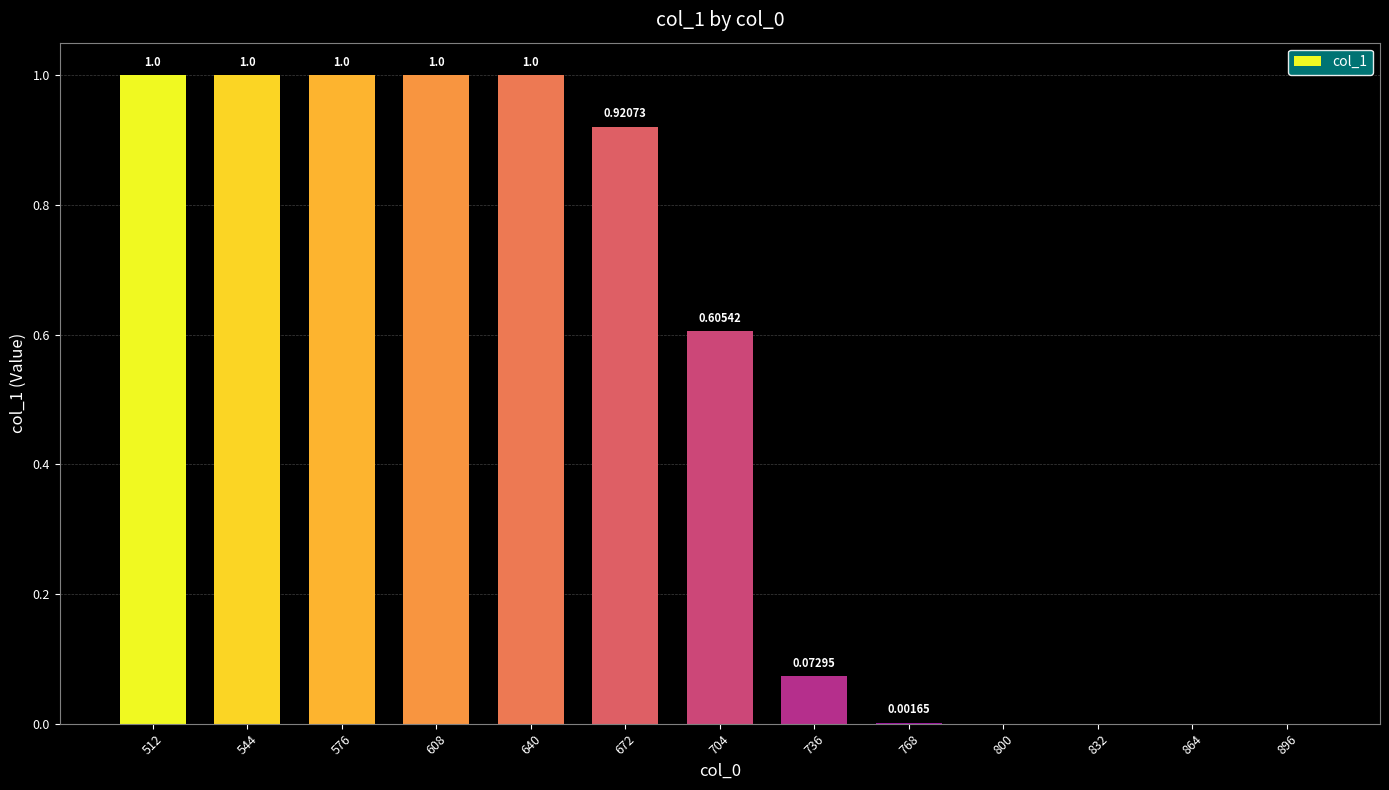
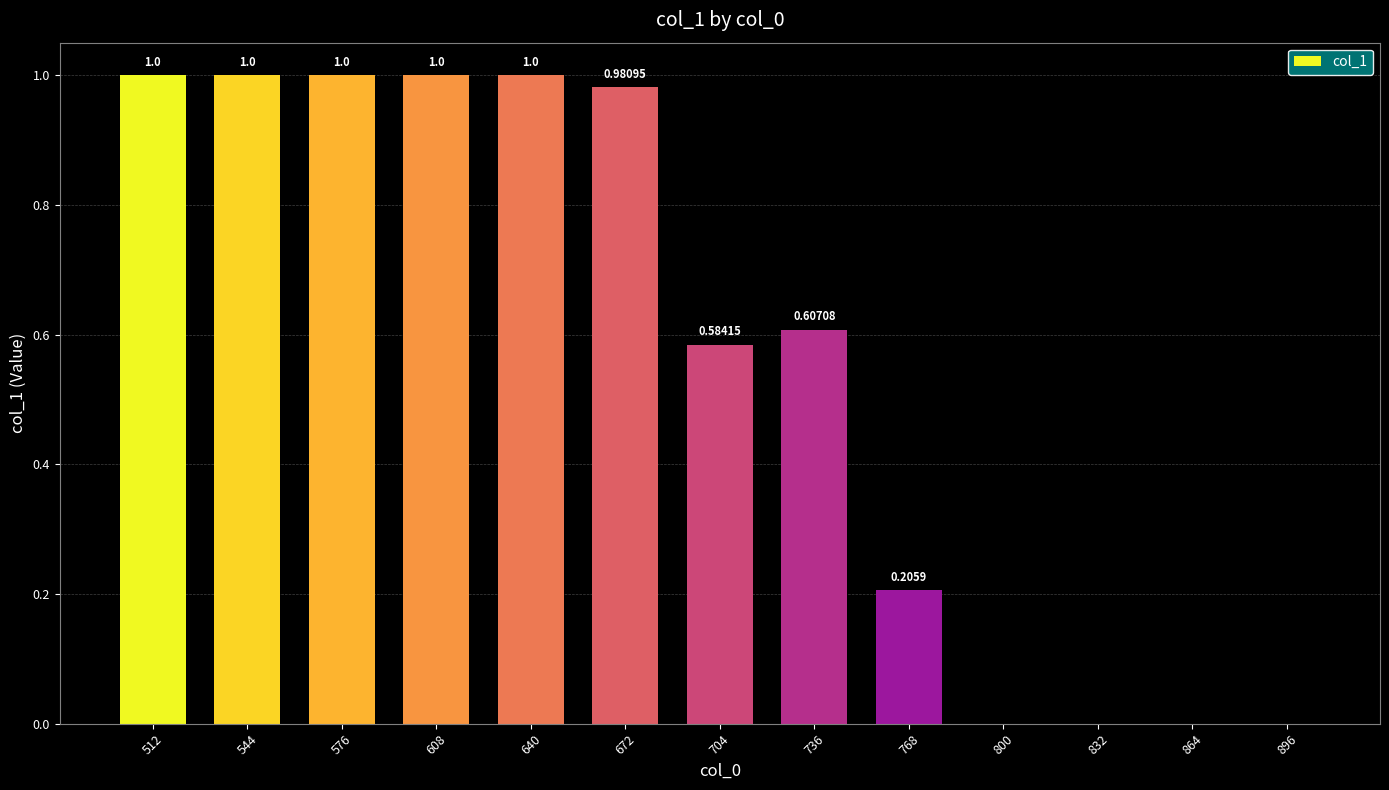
  {
    "512": 1.0,
    "544": 1.0,
    "576": 1.0,
    "608": 1.0,
    "640": 1.0,
-   "672": 0.92073,
-   "704": 0.60542,
-   "736": 0.07295,
-   "768": 0.00165
+   "672": 0.98095,
+   "704": 0.58415,
+   "736": 0.60708,
+   "768": 0.2059
  }
